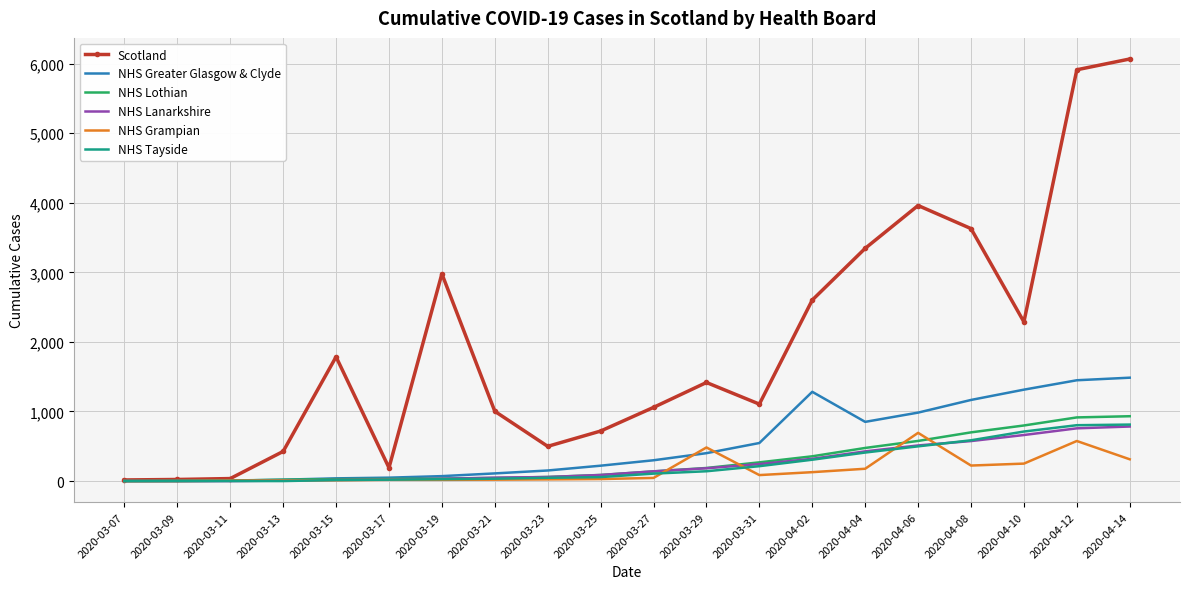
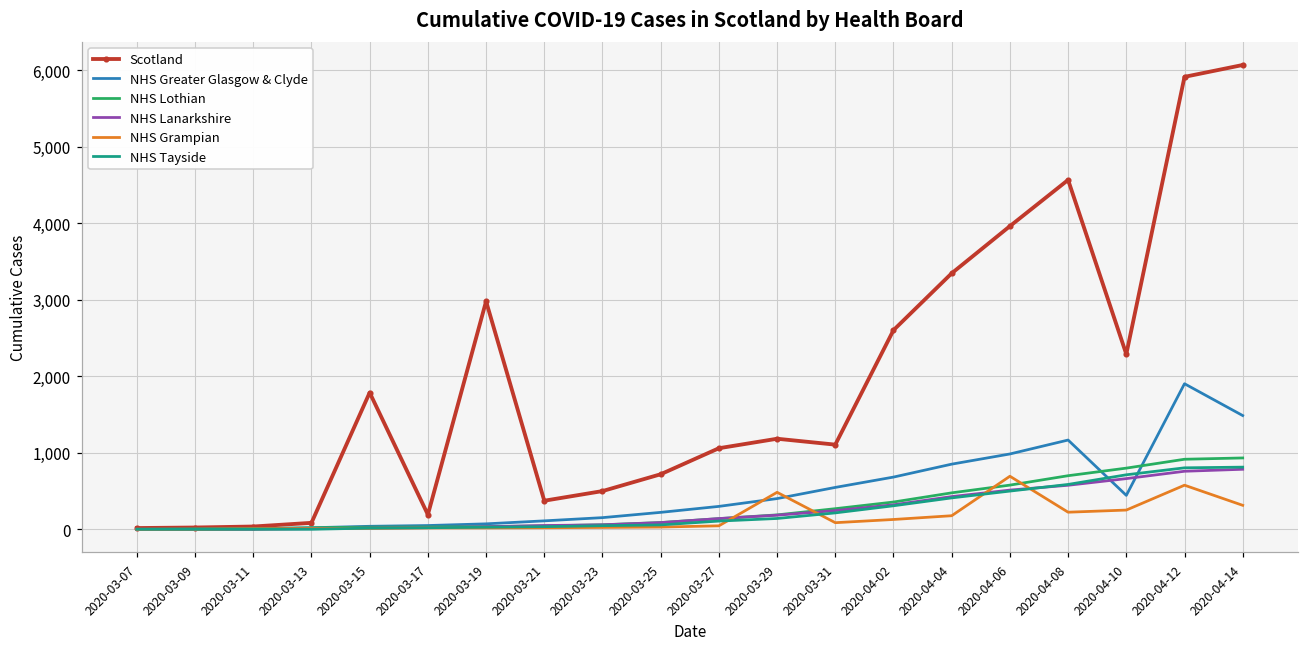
  {
    "Scotland": {
-     "2020-03-13": "400",
+     "2020-03-13": "100",
      "2020-03-15": "1,800",
      "2020-03-17": "200",
      "2020-03-19": "3,000",
-     "2020-03-21": "1,000",
+     "2020-03-21": "400",
      "2020-03-23": "500",
      "2020-03-25": "700",
      "2020-03-27": "1,100",
-     "2020-03-29": "1,400",
+     "2020-03-29": "1,200",
      "2020-03-31": "1,100",
      "2020-04-02": "2,600",
      "2020-04-04": "3,300",
      "2020-04-06": "4,000",
-     "2020-04-08": "3,600",
+     "2020-04-08": "4,600",
      "2020-04-10": "2,300",
      "2020-04-12": "5,900",
      "2020-04-14": "6,100"
    },
    "NHS Greater Glasgow & Clyde": {
      "2020-03-21": "100",
      "2020-03-23": "200",
      "2020-03-25": "200",
      "2020-03-27": "300",
      "2020-03-29": "400",
      "2020-03-31": "500",
-     "2020-04-02": "1,300",
+     "2020-04-02": "700",
      "2020-04-04": "900",
      "2020-04-06": "1,000",
      "2020-04-08": "1,200",
-     "2020-04-10": "1,300",
-     "2020-04-12": "1,400",
+     "2020-04-10": "400",
+     "2020-04-12": "1,900",
      "2020-04-14": "1,500"
    },
    "NHS Lanarkshire": {
      "2020-04-10": "700",
      "2020-04-12": "800"
    },
    "NHS Grampian": {
      "2020-03-27": "0",
      "2020-03-29": "500",
      "2020-03-31": "100",
      "2020-04-02": "100",
      "2020-04-04": "200",
      "2020-04-06": "700",
      "2020-04-08": "200",
      "2020-04-10": "300",
      "2020-04-12": "600",
      "2020-04-14": "300"
    }
  }
